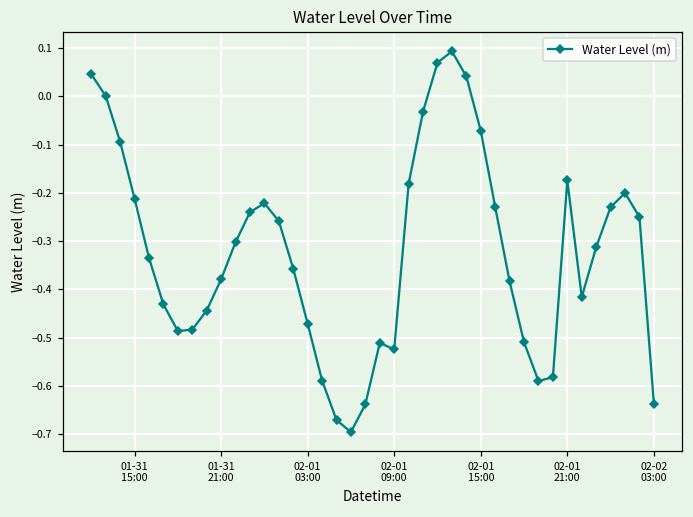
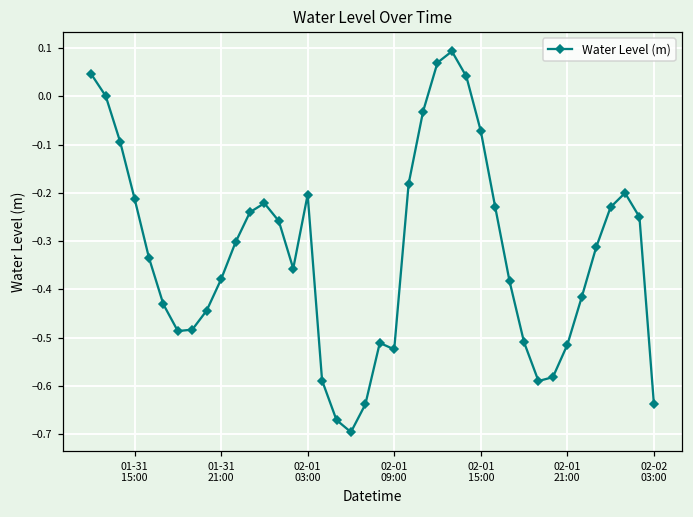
  {
    "01-31 15:00": -0.21,
    "01-31 21:00": -0.38,
-   "02-01 03:00": -0.47,
+   "02-01 03:00": -0.20,
    "02-01 09:00": -0.52,
    "02-01 15:00": -0.07,
-   "02-01 21:00": -0.17,
+   "02-01 21:00": -0.52,
    "02-02 03:00": -0.64
  }
